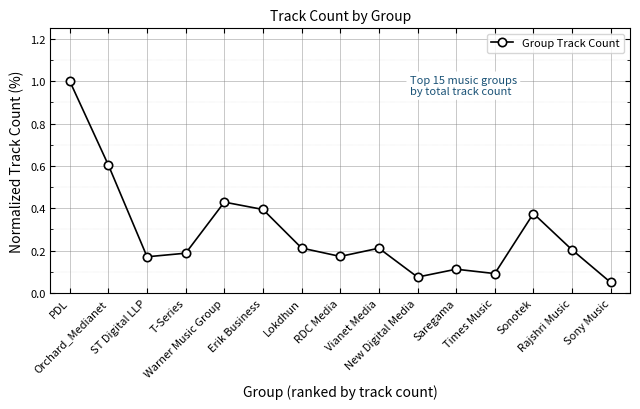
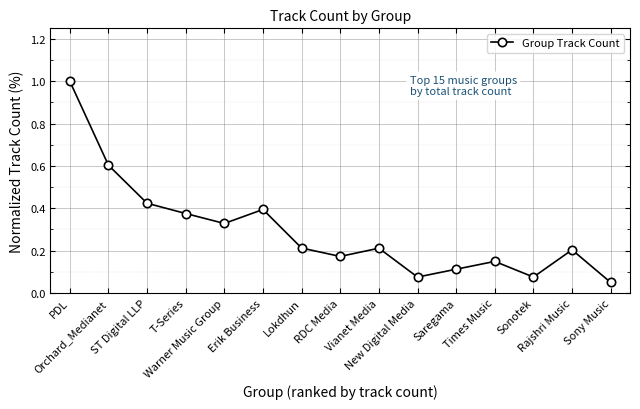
  {
    "PDL": 1.00,
    "Orchard_Medianet": 0.60,
-   "ST Digital LLP": 0.17,
-   "T-Series": 0.19,
-   "Warner Music Group": 0.43,
+   "ST Digital LLP": 0.42,
+   "T-Series": 0.38,
+   "Warner Music Group": 0.33,
    "Erik Business": 0.39,
    "Lokdhun": 0.21,
    "RDC Media": 0.17,
    "Vianet Media": 0.21,
    "New Digital Media": 0.07,
    "Saregama": 0.11,
-   "Times Music": 0.09,
-   "Sonotek": 0.38,
+   "Times Music": 0.15,
+   "Sonotek": 0.07,
    "Rajshri Music": 0.20,
    "Sony Music": 0.05
  }
